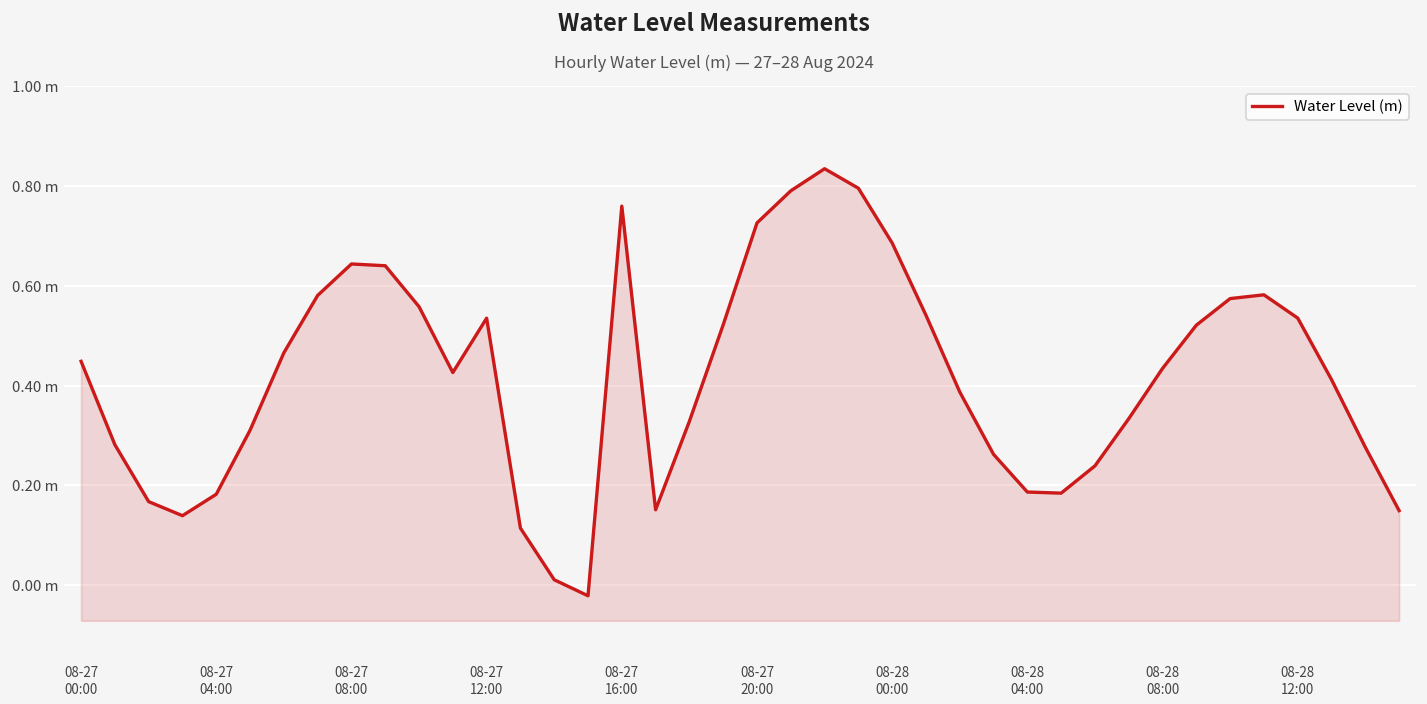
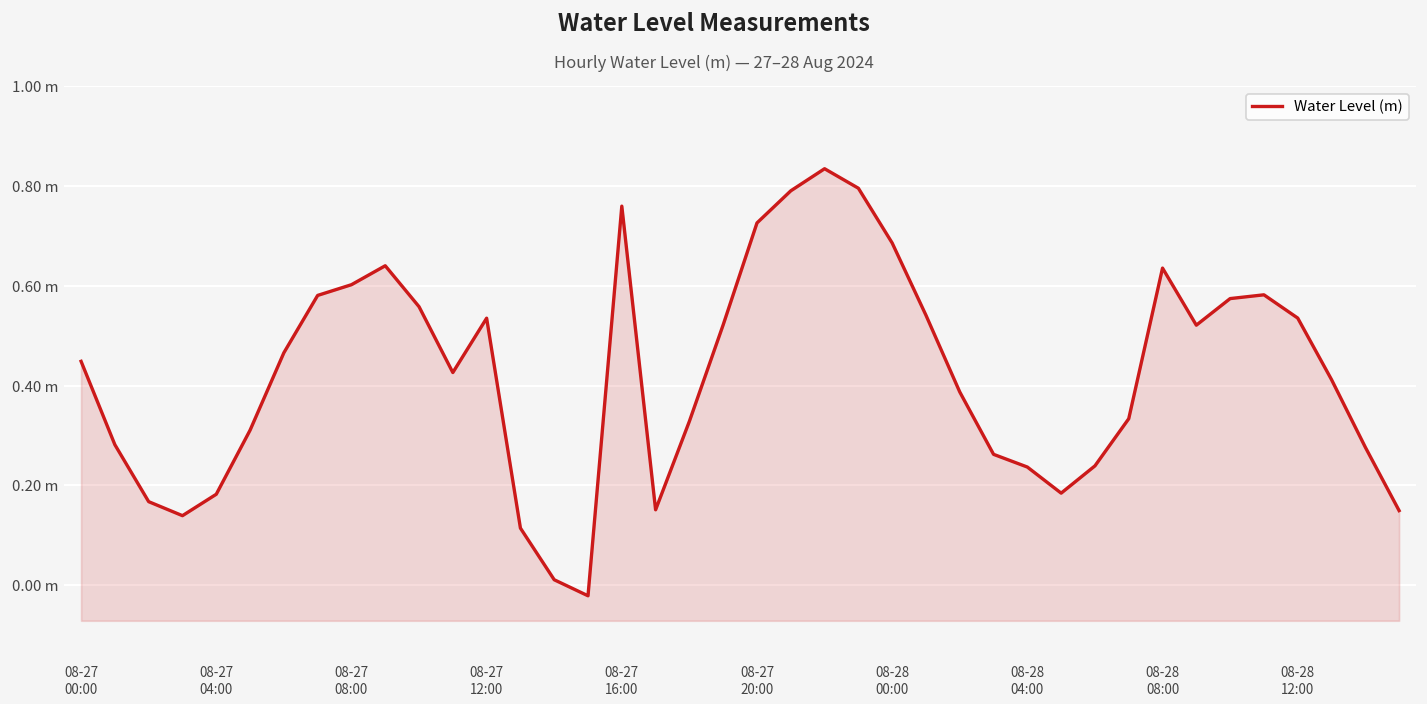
  {
    "08-27 00:00": "0.45 m",
    "08-27 04:00": "0.18 m",
-   "08-27 08:00": "0.64 m",
+   "08-27 08:00": "0.60 m",
    "08-27 12:00": "0.54 m",
    "08-27 16:00": "0.76 m",
    "08-27 20:00": "0.73 m",
    "08-28 00:00": "0.69 m",
-   "08-28 04:00": "0.19 m",
-   "08-28 08:00": "0.43 m",
+   "08-28 04:00": "0.24 m",
+   "08-28 08:00": "0.64 m",
    "08-28 12:00": "0.54 m"
  }
